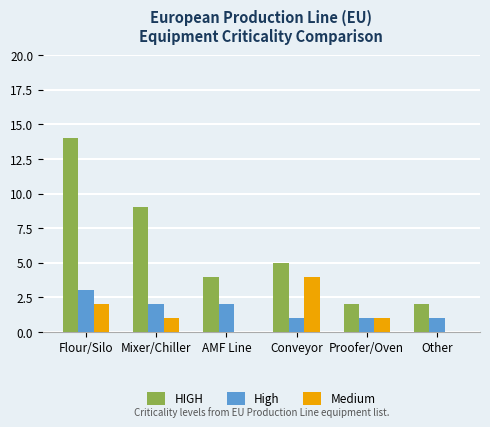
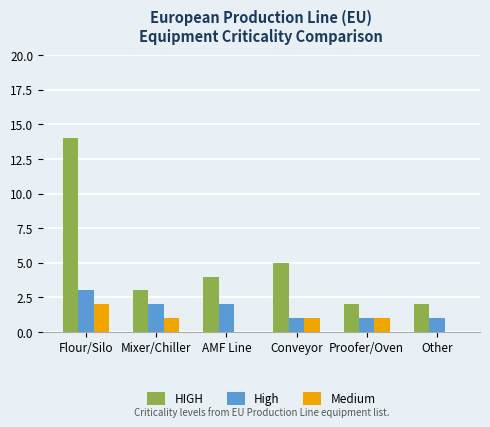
  {
    "HIGH": {
      "Flour/Silo": 14,
-     "Mixer/Chiller": 9,
+     "Mixer/Chiller": 3,
      "AMF Line": 4,
      "Conveyor": 5,
      "Proofer/Oven": 2,
      "Other": 2
    },
    "High": {
      "Flour/Silo": 3,
      "Mixer/Chiller": 2,
      "AMF Line": 2,
      "Conveyor": 1,
      "Proofer/Oven": 1,
      "Other": 1
    },
    "Medium": {
      "Flour/Silo": 2,
      "Mixer/Chiller": 1,
      "AMF Line": 0,
-     "Conveyor": 4,
+     "Conveyor": 1,
      "Proofer/Oven": 1,
      "Other": 0
    }
  }
